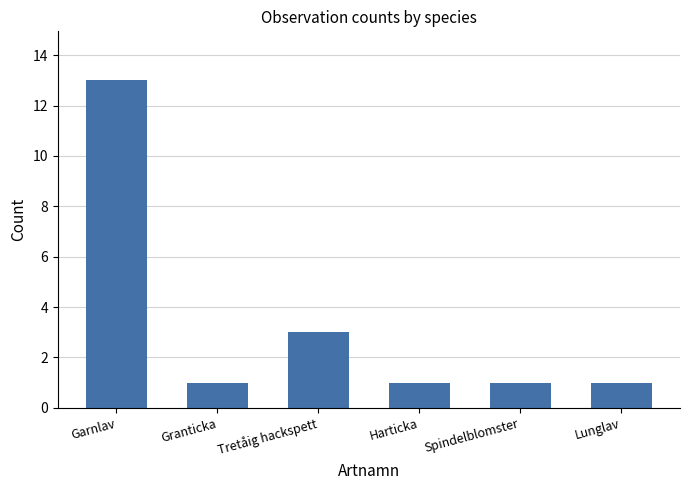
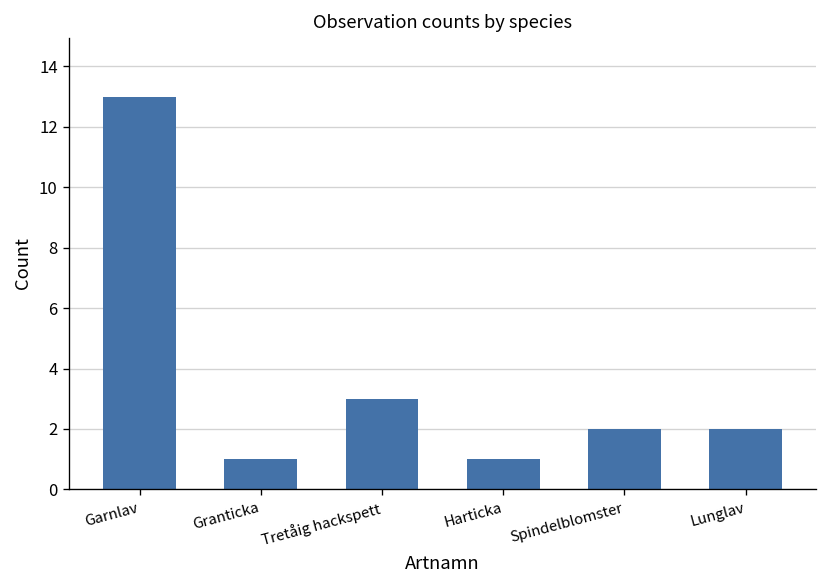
  {
    "Garnlav": 13,
    "Granticka": 1,
    "Tretåig hackspett": 3,
    "Harticka": 1,
-   "Spindelblomster": 1,
-   "Lunglav": 1
+   "Spindelblomster": 2,
+   "Lunglav": 2
  }
